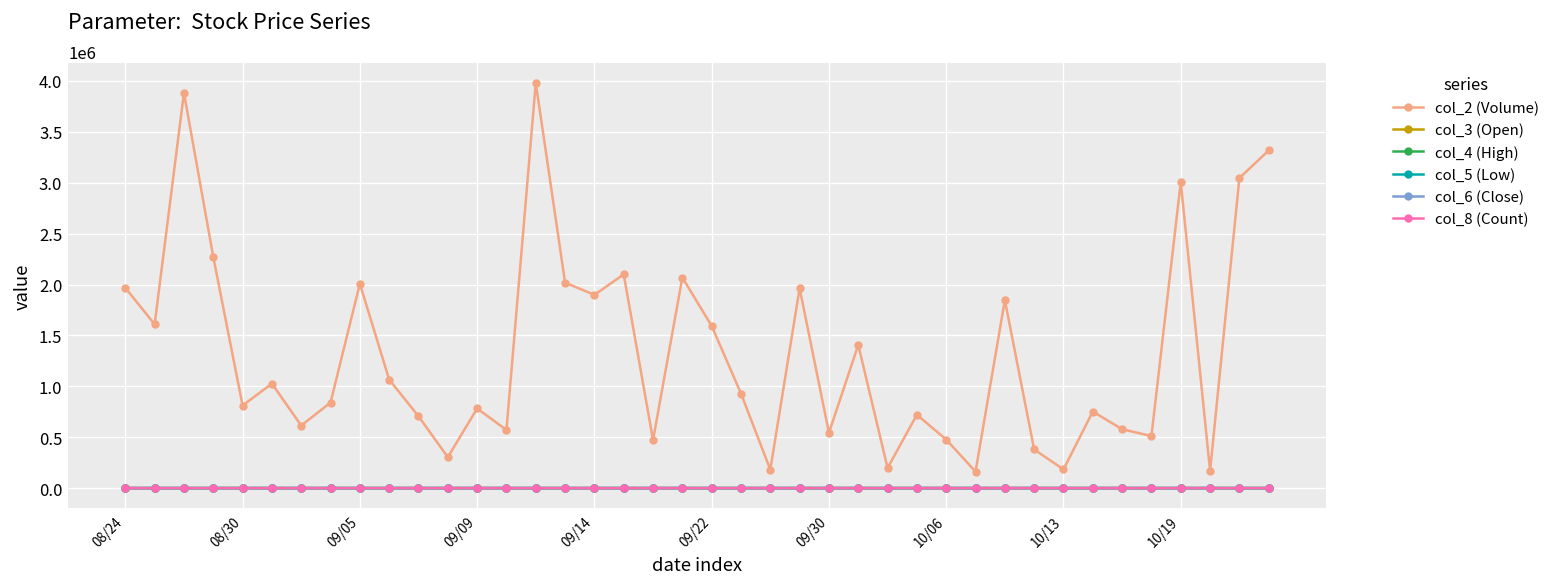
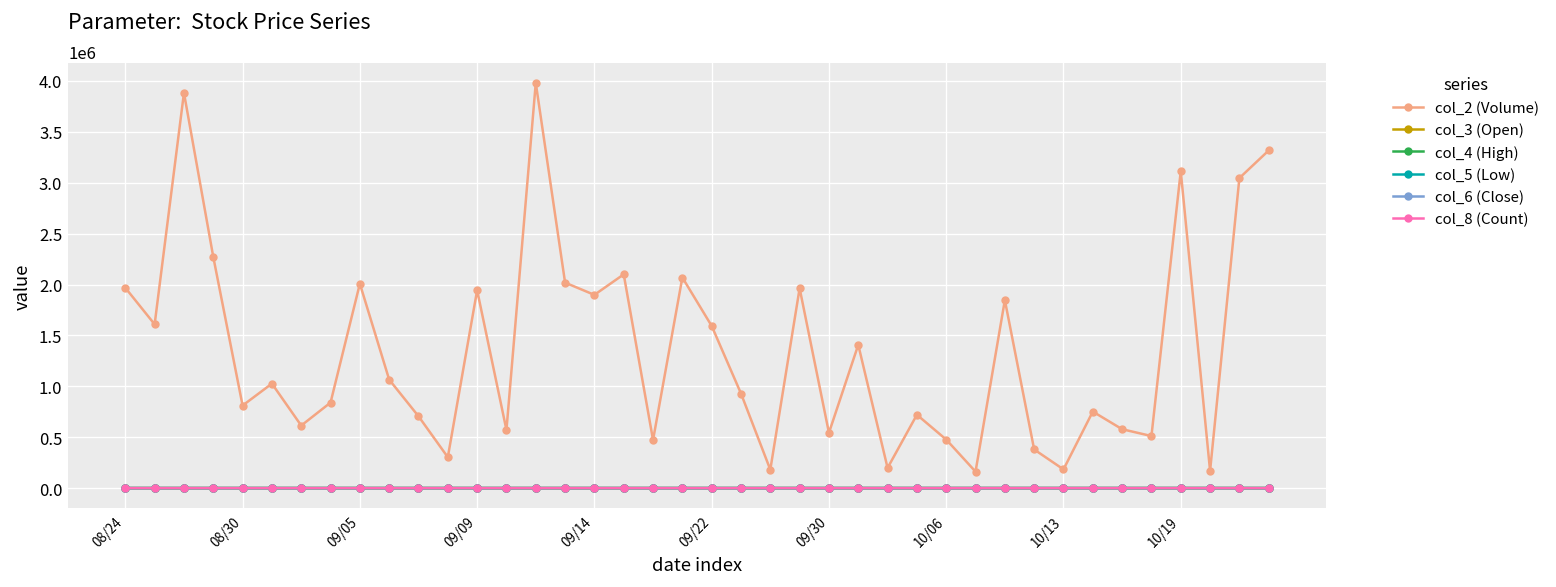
  {
    "col_2 (Volume)": {
      "08/24": 2000000,
      "08/30": 800000,
      "09/05": 2000000,
-     "09/09": 800000,
+     "09/09": 1900000,
      "09/14": 1900000,
      "09/22": 1600000,
      "09/30": 500000,
      "10/06": 500000,
      "10/13": 200000,
-     "10/19": 3000000
+     "10/19": 3100000
    },
    "col_8 (Count)": {
      "08/24": 0,
      "08/30": 0,
      "09/05": 0,
      "09/09": 0,
      "09/14": 0,
      "09/22": 0,
      "09/30": 0,
      "10/06": 0,
      "10/13": 0,
      "10/19": 0
    }
  }
